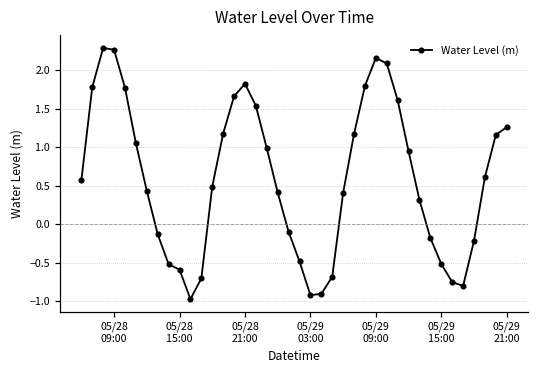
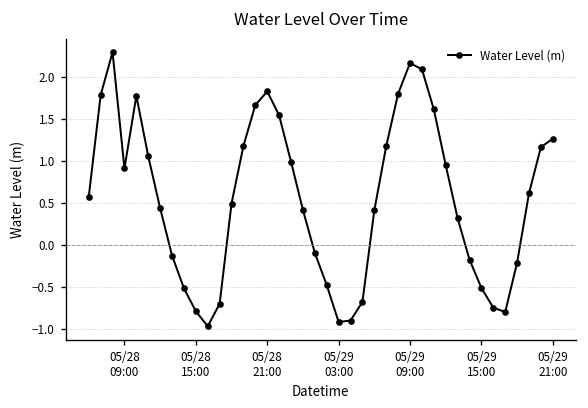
  {
-   "05/28 09:00": 2.3,
-   "05/28 15:00": -0.6,
+   "05/28 09:00": 0.9,
+   "05/28 15:00": -0.8,
    "05/28 21:00": 1.8,
    "05/29 03:00": -0.9,
    "05/29 09:00": 2.2,
    "05/29 15:00": -0.5,
    "05/29 21:00": 1.3
  }
